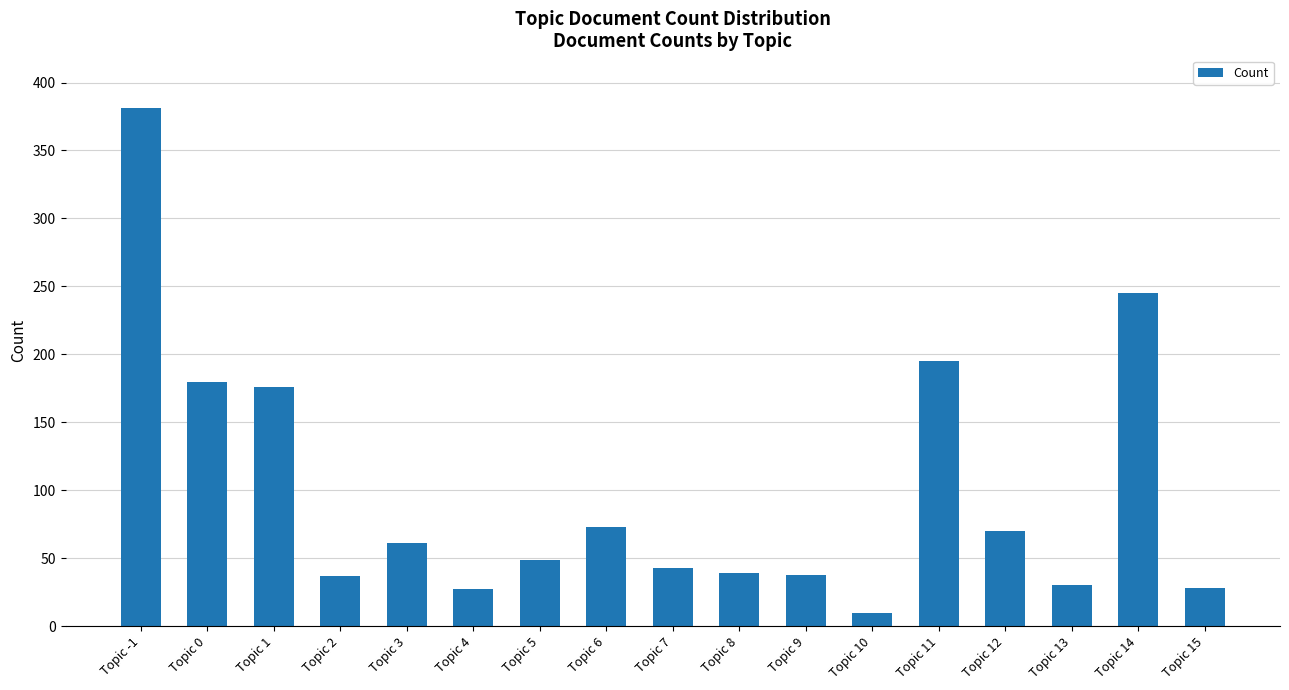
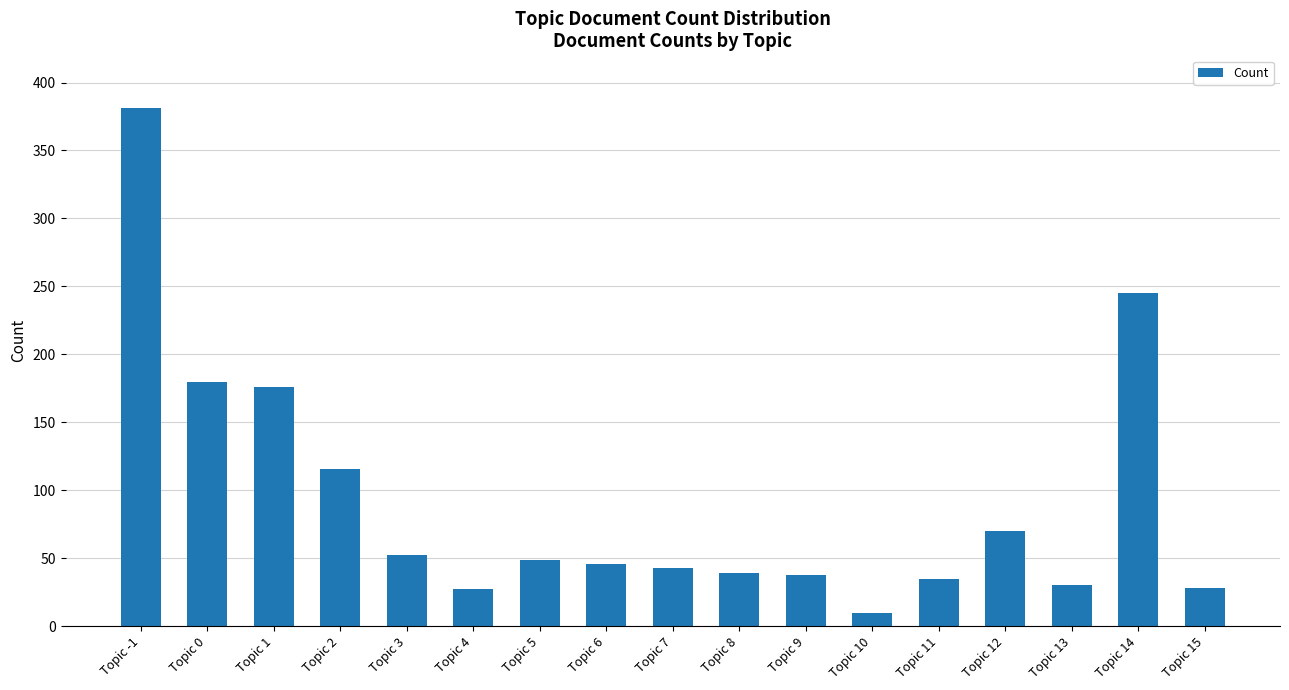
  {
    "Topic -1": 381,
    "Topic 0": 180,
    "Topic 1": 176,
-   "Topic 2": 37,
-   "Topic 3": 61,
+   "Topic 2": 116,
+   "Topic 3": 52,
    "Topic 4": 27,
    "Topic 5": 49,
-   "Topic 6": 73,
+   "Topic 6": 46,
    "Topic 7": 43,
    "Topic 8": 39,
    "Topic 9": 38,
    "Topic 10": 10,
-   "Topic 11": 195,
+   "Topic 11": 35,
    "Topic 12": 70,
    "Topic 13": 30,
    "Topic 14": 245,
    "Topic 15": 28
  }
